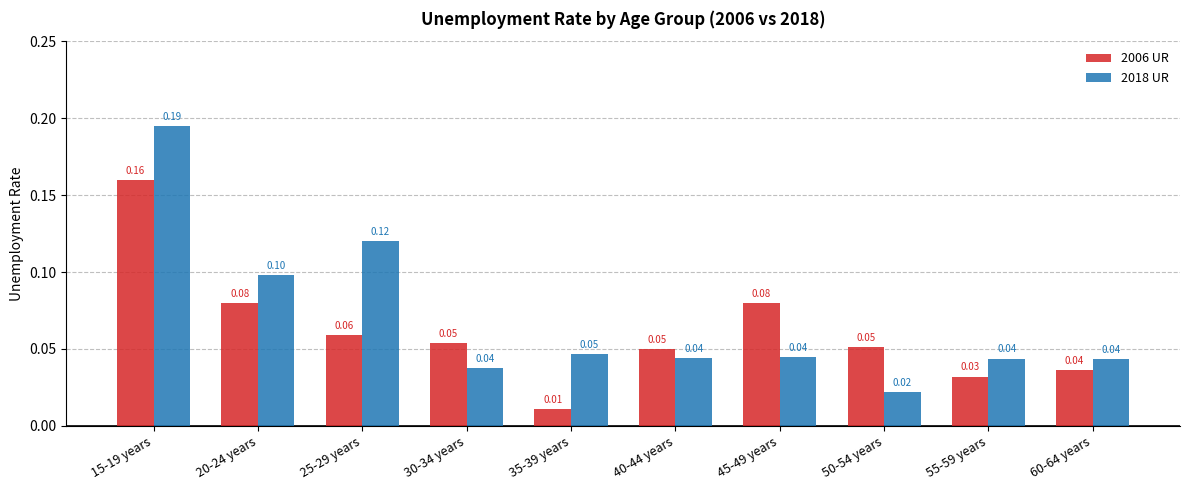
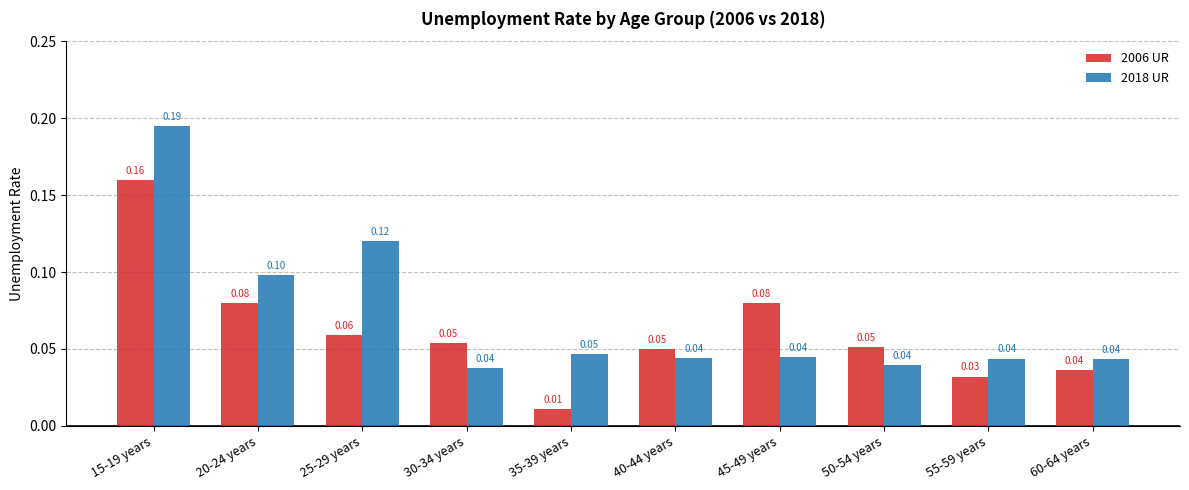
  {
    "2006 UR": {
      "15-19 years": 0.16,
      "20-24 years": 0.08,
      "25-29 years": 0.06,
      "30-34 years": 0.05,
      "35-39 years": 0.01,
      "40-44 years": 0.05,
      "45-49 years": 0.08,
      "50-54 years": 0.05,
      "55-59 years": 0.03,
      "60-64 years": 0.04
    },
    "2018 UR": {
      "15-19 years": 0.19,
      "20-24 years": 0.10,
      "25-29 years": 0.12,
      "30-34 years": 0.04,
      "35-39 years": 0.05,
      "40-44 years": 0.04,
      "45-49 years": 0.04,
-     "50-54 years": 0.02,
+     "50-54 years": 0.04,
      "55-59 years": 0.04,
      "60-64 years": 0.04
    }
  }
